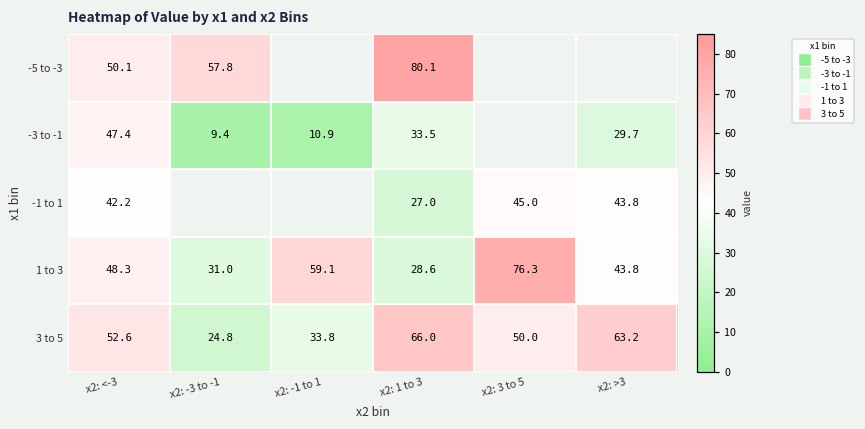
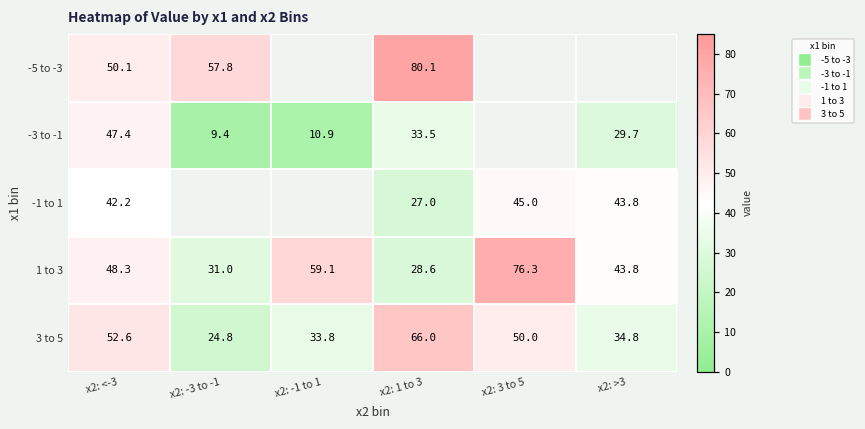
  {
    "-5 to -3": {
      "x2: <-3": 50.1,
      "x2: -3 to -1": 57.8,
      "x2: 1 to 3": 80.1
    },
    "-3 to -1": {
      "x2: <-3": 47.4,
      "x2: -3 to -1": 9.4,
      "x2: -1 to 1": 10.9,
      "x2: 1 to 3": 33.5,
      "x2: >3": 29.7
    },
    "-1 to 1": {
      "x2: <-3": 42.2,
      "x2: 1 to 3": 27.0,
      "x2: 3 to 5": 45.0,
      "x2: >3": 43.8
    },
    "1 to 3": {
      "x2: <-3": 48.3,
      "x2: -3 to -1": 31.0,
      "x2: -1 to 1": 59.1,
      "x2: 1 to 3": 28.6,
      "x2: 3 to 5": 76.3,
      "x2: >3": 43.8
    },
    "3 to 5": {
      "x2: <-3": 52.6,
      "x2: -3 to -1": 24.8,
      "x2: -1 to 1": 33.8,
      "x2: 1 to 3": 66.0,
      "x2: 3 to 5": 50.0,
-     "x2: >3": 63.2
+     "x2: >3": 34.8
    }
  }
